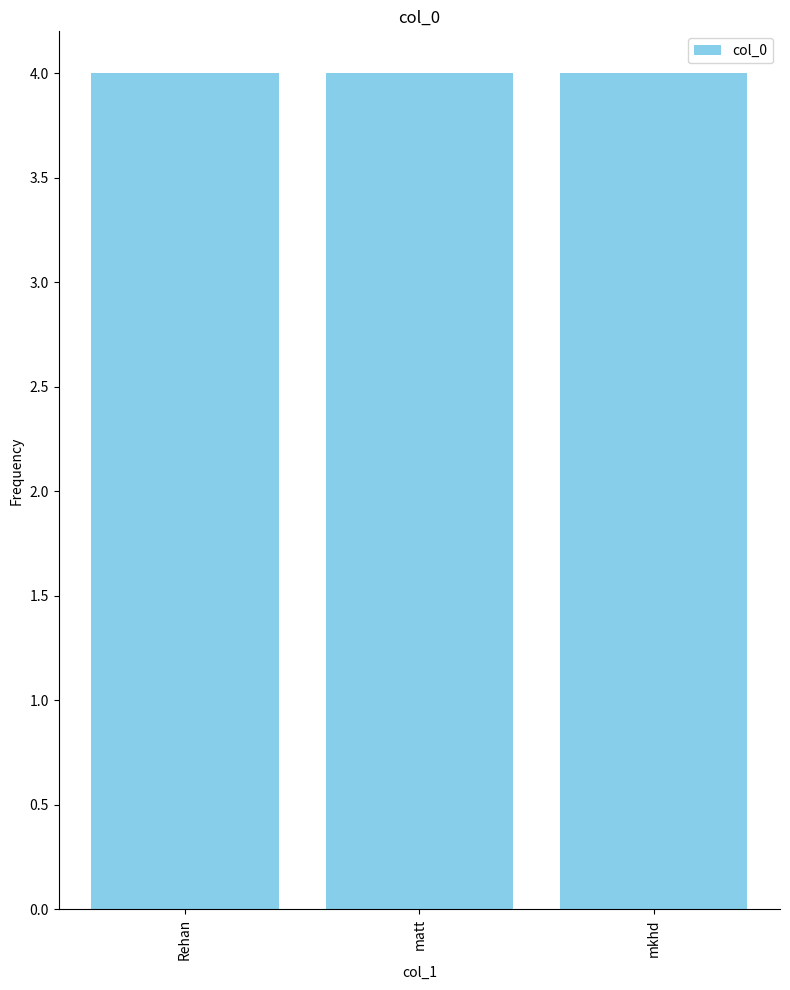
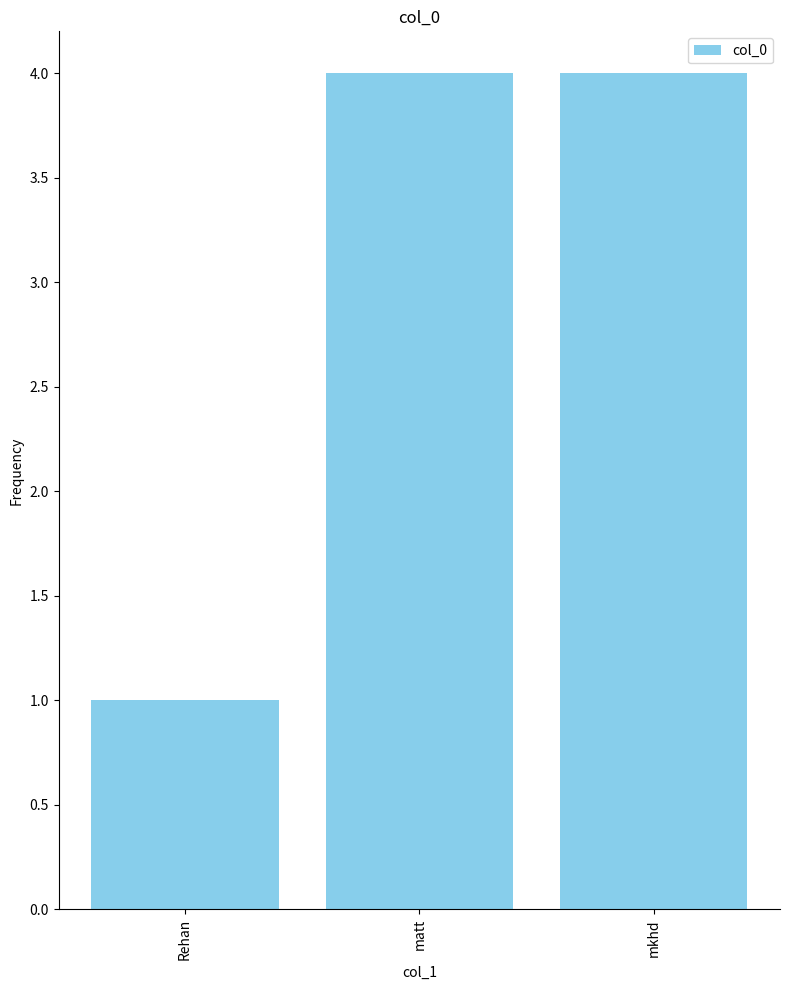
  {
-   "Rehan": 4,
+   "Rehan": 1,
    "matt": 4,
    "mkhd": 4
  }
